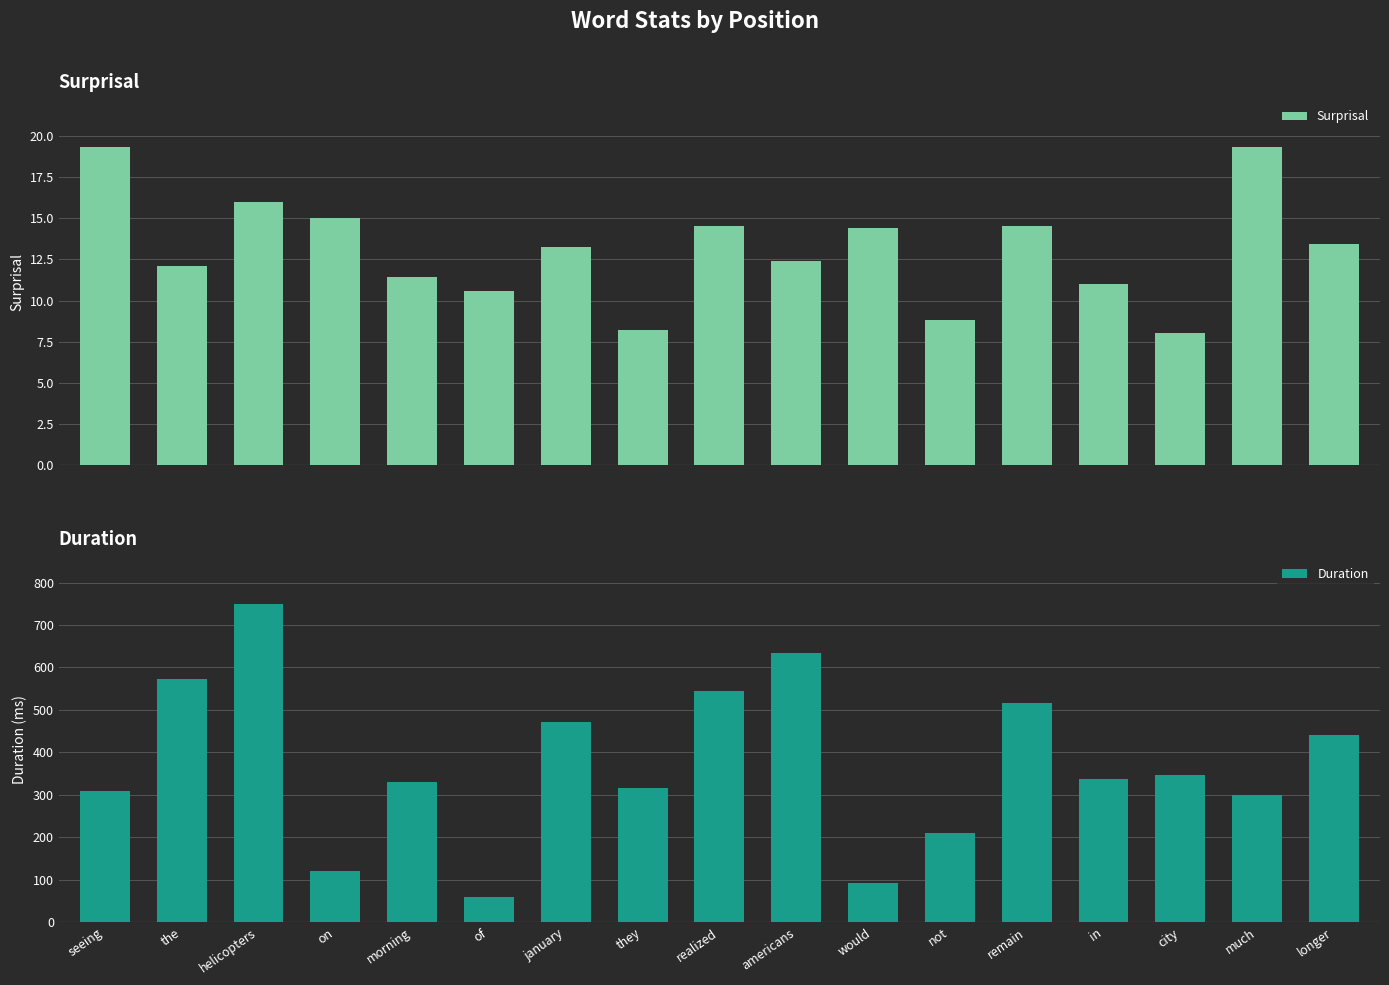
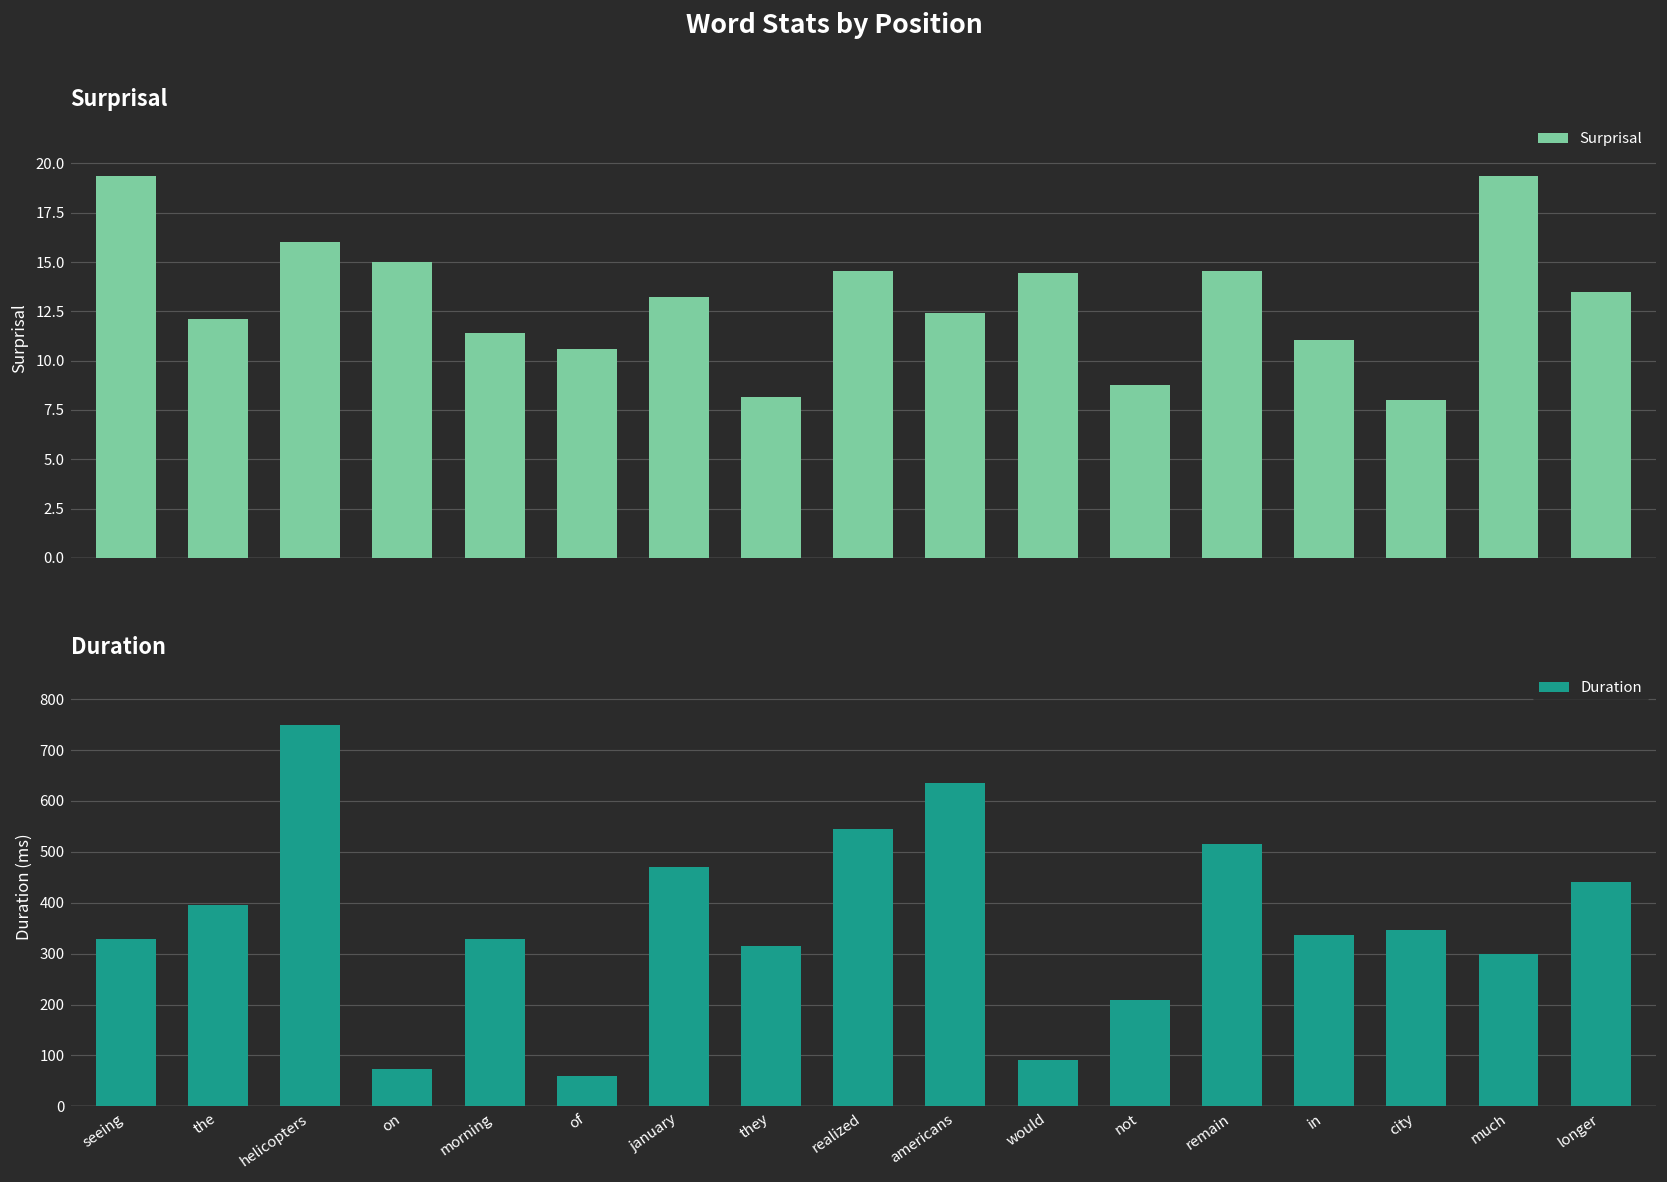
  {
    "Duration": {
-     "seeing": 310,
-     "the": 570,
+     "seeing": 330,
+     "the": 390,
      "helicopters": 750,
-     "on": 120,
+     "on": 70,
      "morning": 330,
      "of": 60,
      "january": 470,
      "they": 310,
      "realized": 540,
      "americans": 630,
      "would": 90,
      "not": 210,
      "remain": 520,
      "in": 340,
      "city": 350,
      "much": 300,
      "longer": 440
    }
  }
